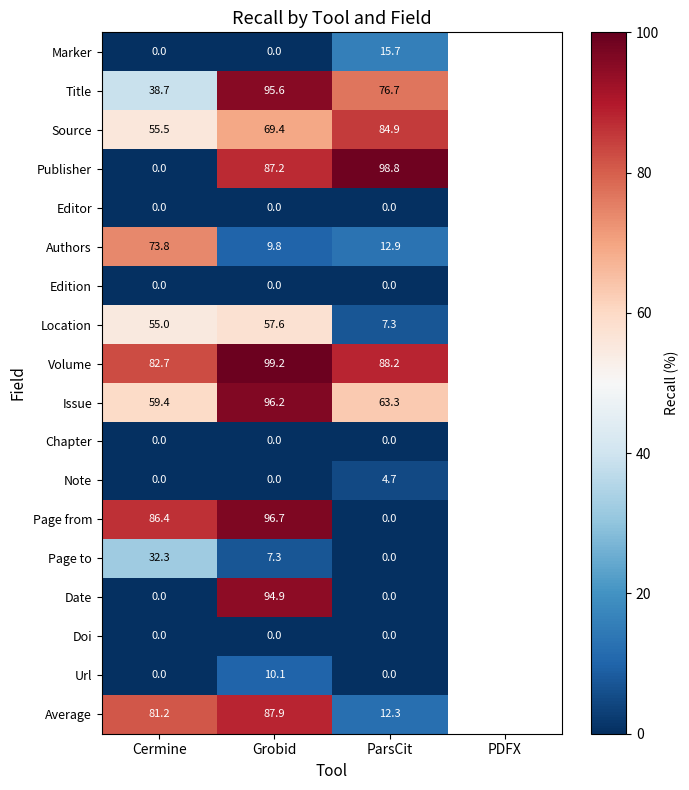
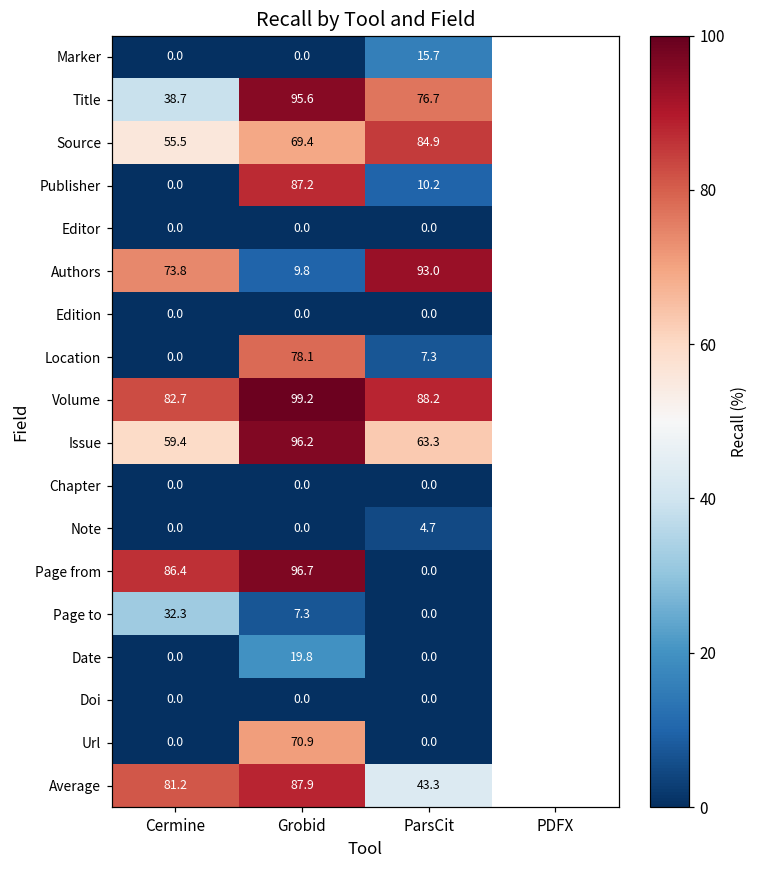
  {
    "Marker": {
      "Cermine": 0.0,
      "Grobid": 0.0,
      "ParsCit": 15.7
    },
    "Title": {
      "Cermine": 38.7,
      "Grobid": 95.6,
      "ParsCit": 76.7
    },
    "Source": {
      "Cermine": 55.5,
      "Grobid": 69.4,
      "ParsCit": 84.9
    },
    "Publisher": {
      "Cermine": 0.0,
      "Grobid": 87.2,
-     "ParsCit": 98.8
+     "ParsCit": 10.2
    },
    "Editor": {
      "Cermine": 0.0,
      "Grobid": 0.0,
      "ParsCit": 0.0
    },
    "Authors": {
      "Cermine": 73.8,
      "Grobid": 9.8,
-     "ParsCit": 12.9
+     "ParsCit": 93.0
    },
    "Edition": {
      "Cermine": 0.0,
      "Grobid": 0.0,
      "ParsCit": 0.0
    },
    "Location": {
-     "Cermine": 55.0,
-     "Grobid": 57.6,
+     "Cermine": 0.0,
+     "Grobid": 78.1,
      "ParsCit": 7.3
    },
    "Volume": {
      "Cermine": 82.7,
      "Grobid": 99.2,
      "ParsCit": 88.2
    },
    "Issue": {
      "Cermine": 59.4,
      "Grobid": 96.2,
      "ParsCit": 63.3
    },
    "Chapter": {
      "Cermine": 0.0,
      "Grobid": 0.0,
      "ParsCit": 0.0
    },
    "Note": {
      "Cermine": 0.0,
      "Grobid": 0.0,
      "ParsCit": 4.7
    },
    "Page from": {
      "Cermine": 86.4,
      "Grobid": 96.7,
      "ParsCit": 0.0
    },
    "Page to": {
      "Cermine": 32.3,
      "Grobid": 7.3,
      "ParsCit": 0.0
    },
    "Date": {
      "Cermine": 0.0,
-     "Grobid": 94.9,
+     "Grobid": 19.8,
      "ParsCit": 0.0
    },
    "Doi": {
      "Cermine": 0.0,
      "Grobid": 0.0,
      "ParsCit": 0.0
    },
    "Url": {
      "Cermine": 0.0,
-     "Grobid": 10.1,
+     "Grobid": 70.9,
      "ParsCit": 0.0
    },
    "Average": {
      "Cermine": 81.2,
      "Grobid": 87.9,
-     "ParsCit": 12.3
+     "ParsCit": 43.3
    }
  }
